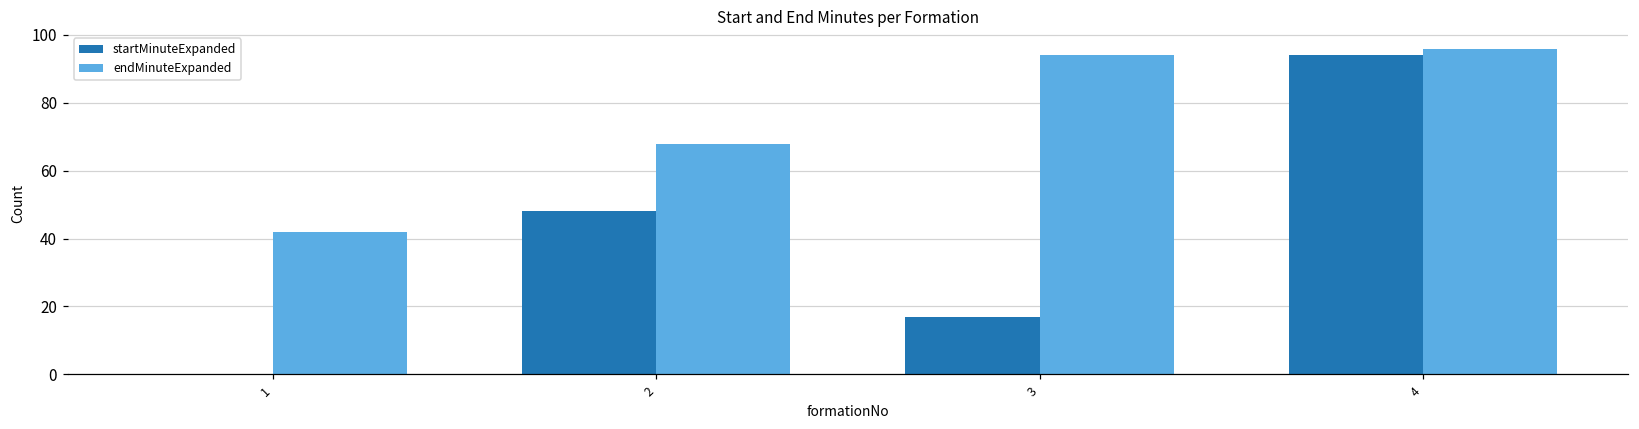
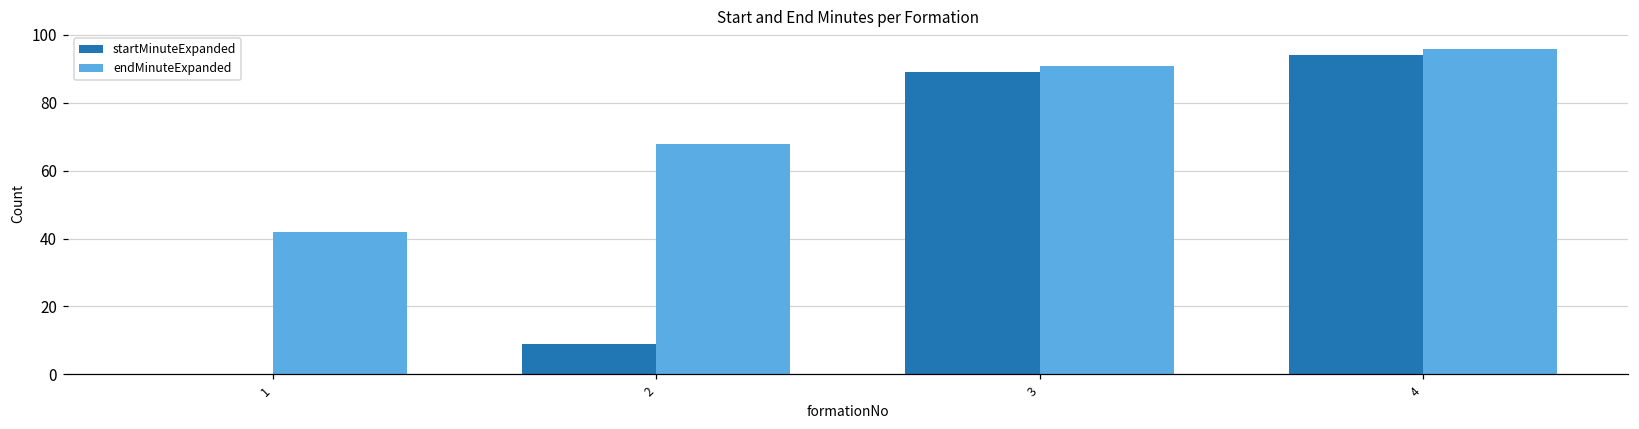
  {
    "startMinuteExpanded": {
      "1": 0,
-     "2": 48,
-     "3": 17,
+     "2": 9,
+     "3": 89,
      "4": 94
    },
    "endMinuteExpanded": {
      "1": 42,
      "2": 68,
-     "3": 94,
+     "3": 91,
      "4": 96
    }
  }
